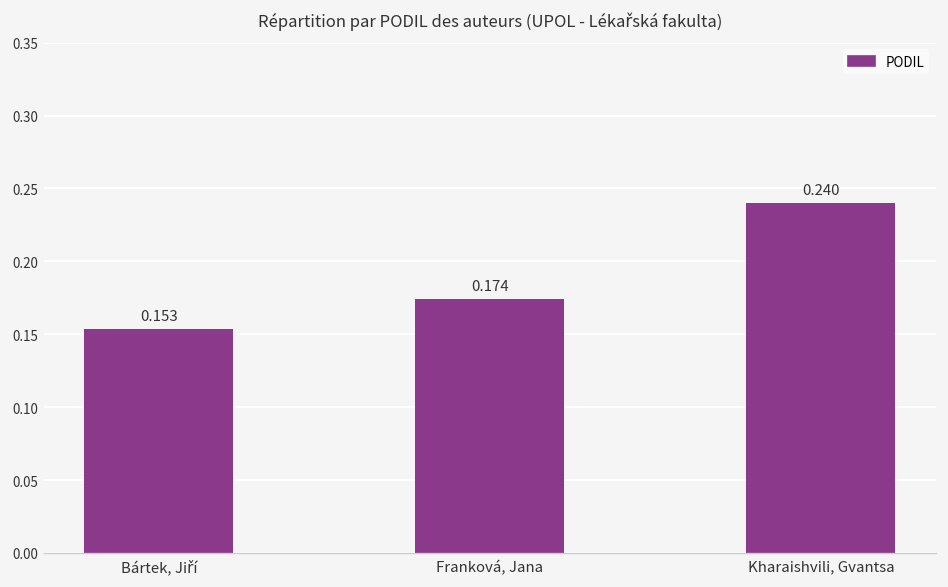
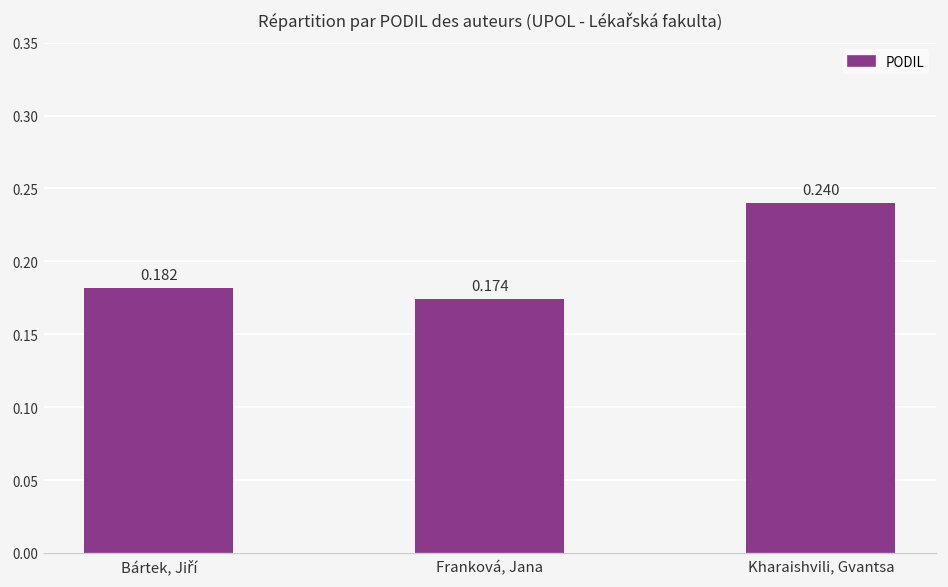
  {
-   "Bártek, Jiří": 0.153,
+   "Bártek, Jiří": 0.182,
    "Franková, Jana": 0.174,
    "Kharaishvili, Gvantsa": 0.240
  }
